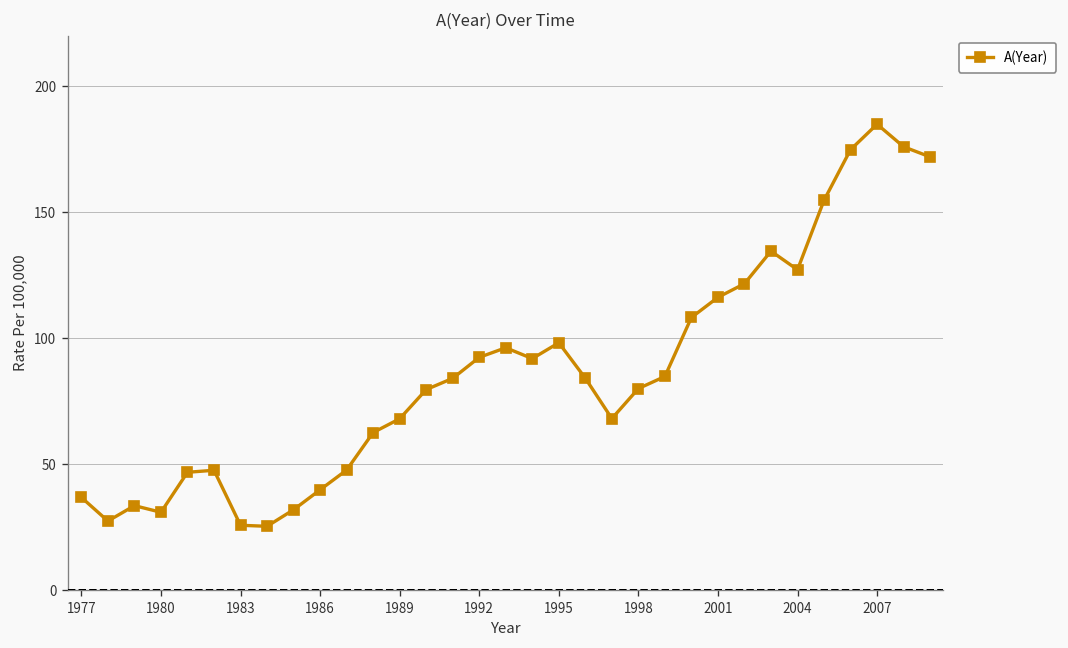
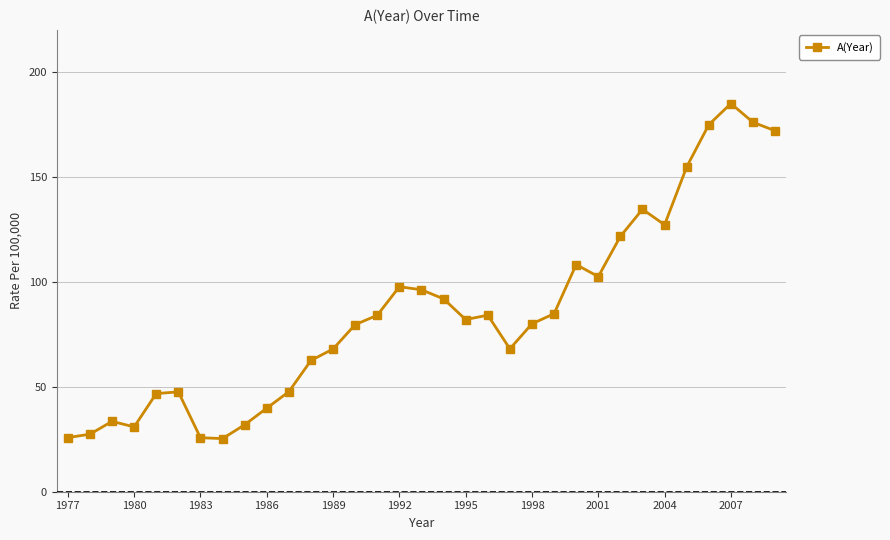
  {
-   "1977": 37,
+   "1977": 26,
    "1980": 31,
    "1983": 26,
    "1986": 40,
    "1989": 68,
-   "1992": 92,
-   "1995": 98,
+   "1992": 98,
+   "1995": 82,
    "1998": 80,
-   "2001": 116,
+   "2001": 102,
    "2004": 127,
    "2007": 185
  }
